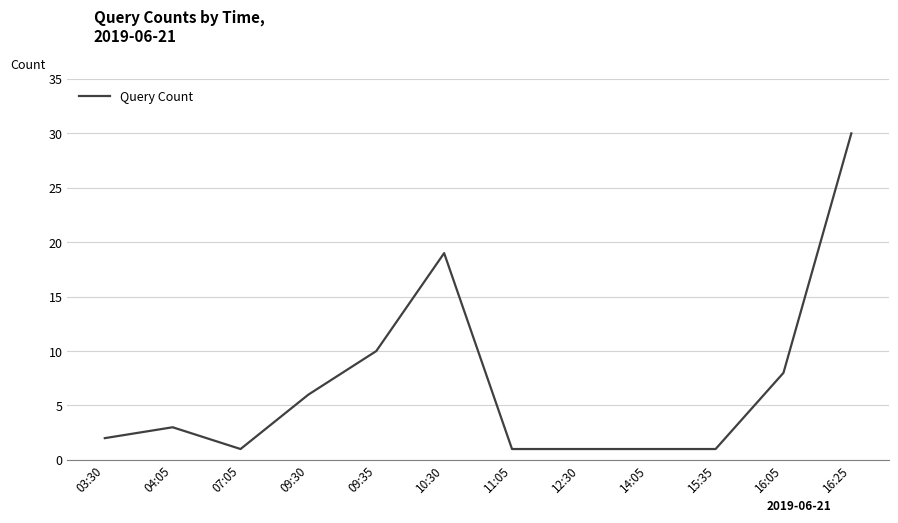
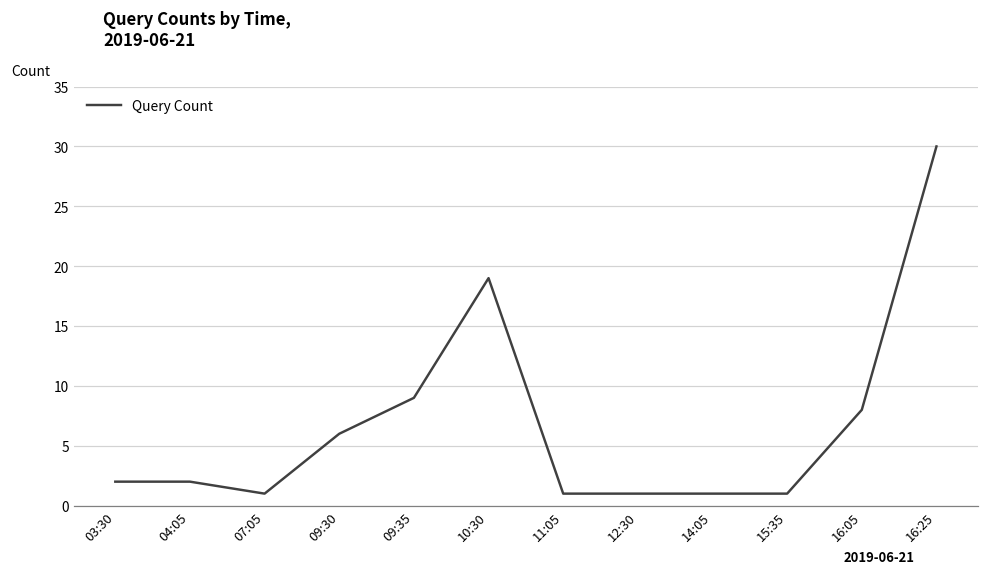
  {
    "03:30": 2,
-   "04:05": 3,
+   "04:05": 2,
    "07:05": 1,
    "09:30": 6,
-   "09:35": 10,
+   "09:35": 9,
    "10:30": 19,
    "11:05": 1,
    "12:30": 1,
    "14:05": 1,
    "15:35": 1,
    "16:05": 8,
    "16:25": 30
  }
